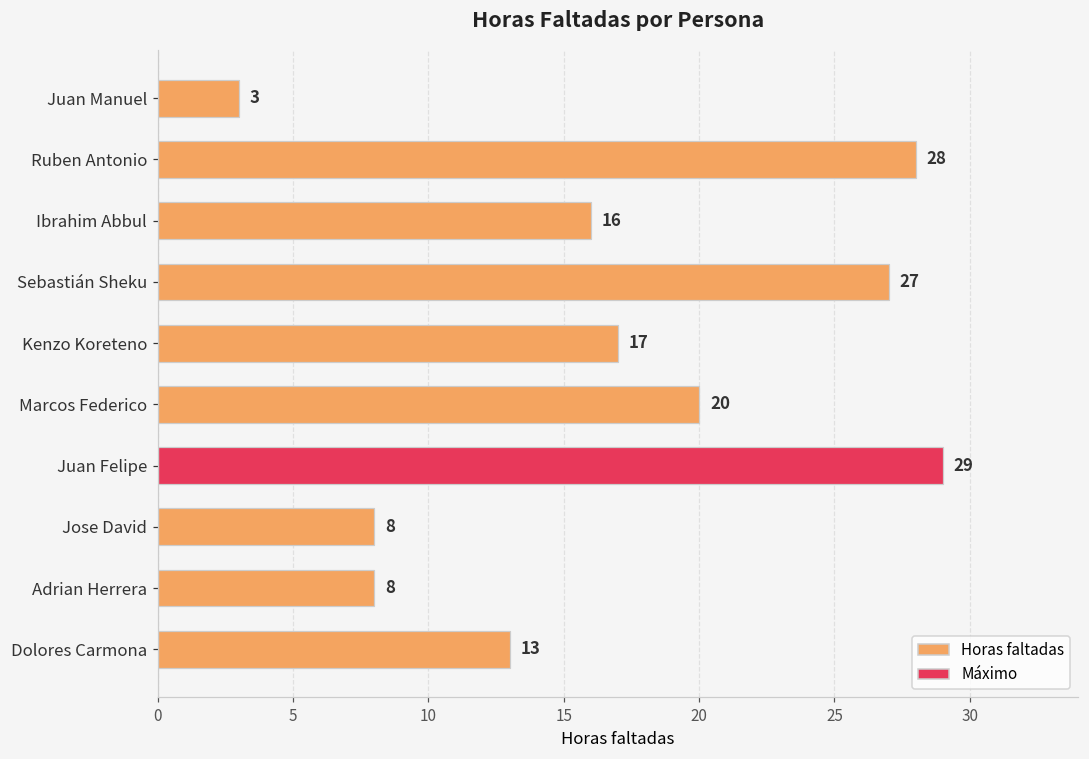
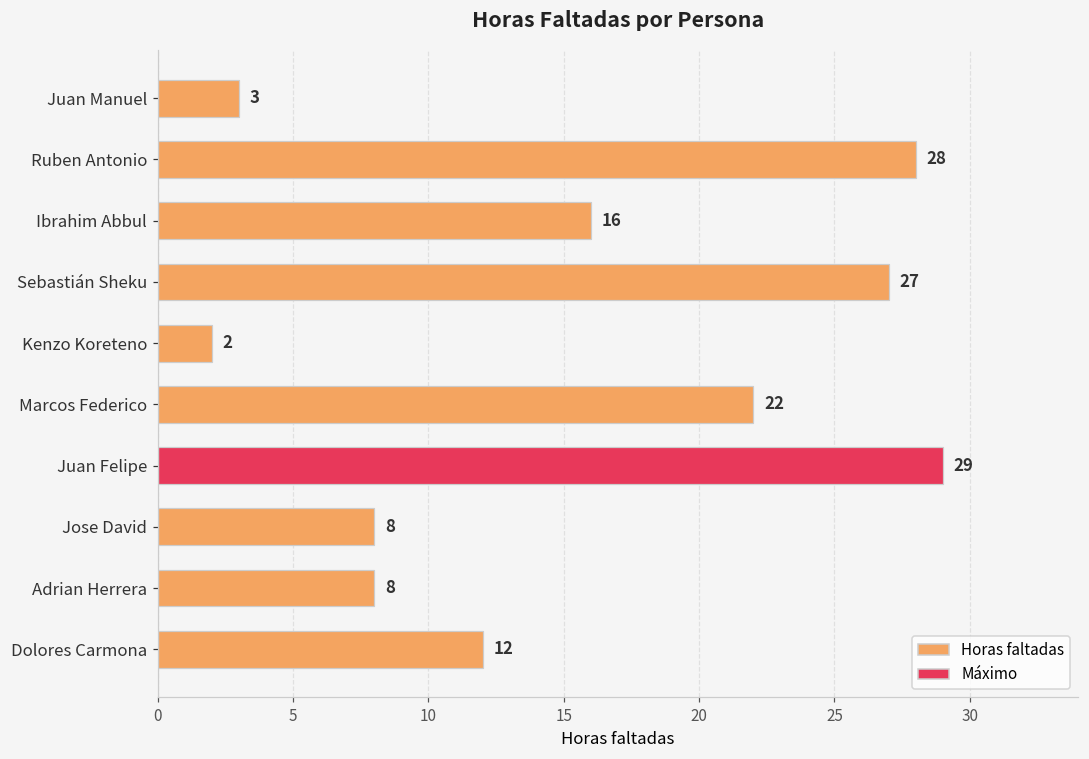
  {
    "Juan Manuel": 3,
    "Ruben Antonio": 28,
    "Ibrahim Abbul": 16,
    "Sebastián Sheku": 27,
-   "Kenzo Koreteno": 17,
-   "Marcos Federico": 20,
+   "Kenzo Koreteno": 2,
+   "Marcos Federico": 22,
    "Juan Felipe": 29,
    "Jose David": 8,
    "Adrian Herrera": 8,
-   "Dolores Carmona": 13
+   "Dolores Carmona": 12
  }
